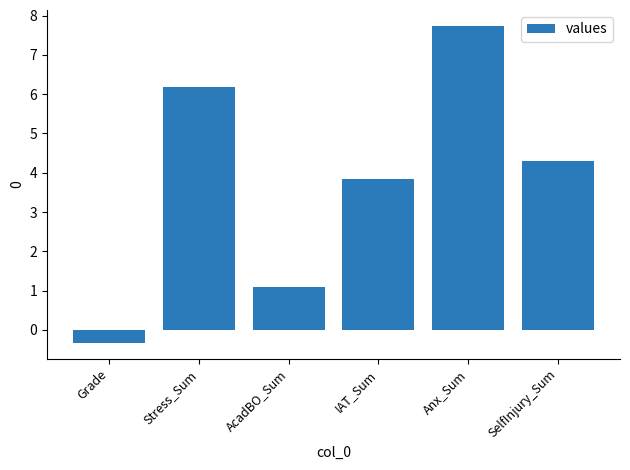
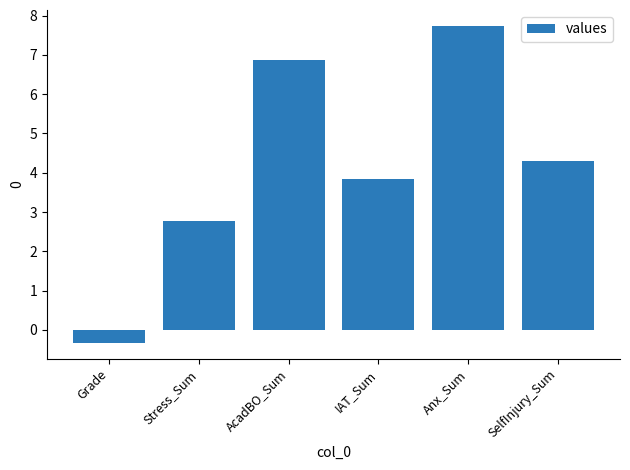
  {
    "Grade": -0.3,
-   "Stress_Sum": 6.2,
-   "AcadBO_Sum": 1.1,
+   "Stress_Sum": 2.8,
+   "AcadBO_Sum": 6.9,
    "IAT_Sum": 3.8,
    "Anx_Sum": 7.7,
    "SelfInjury_Sum": 4.3
  }
